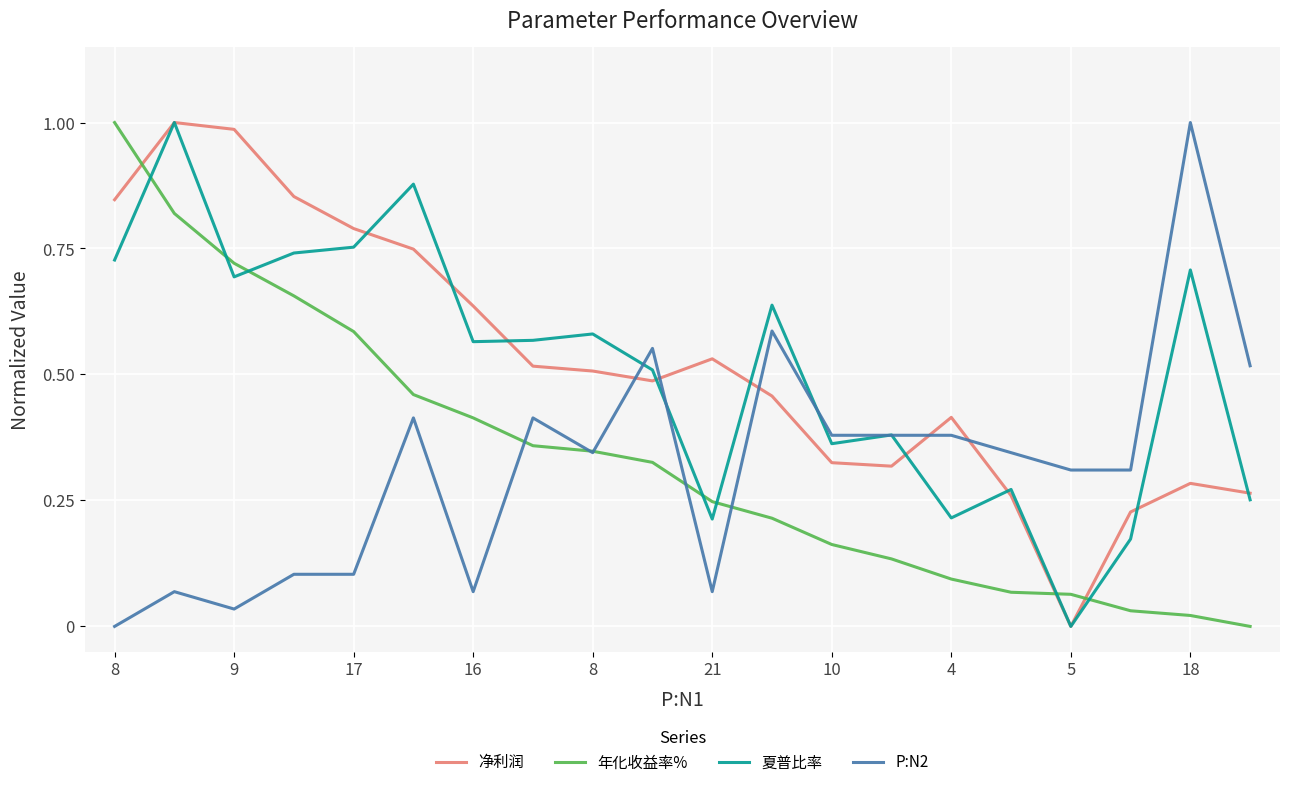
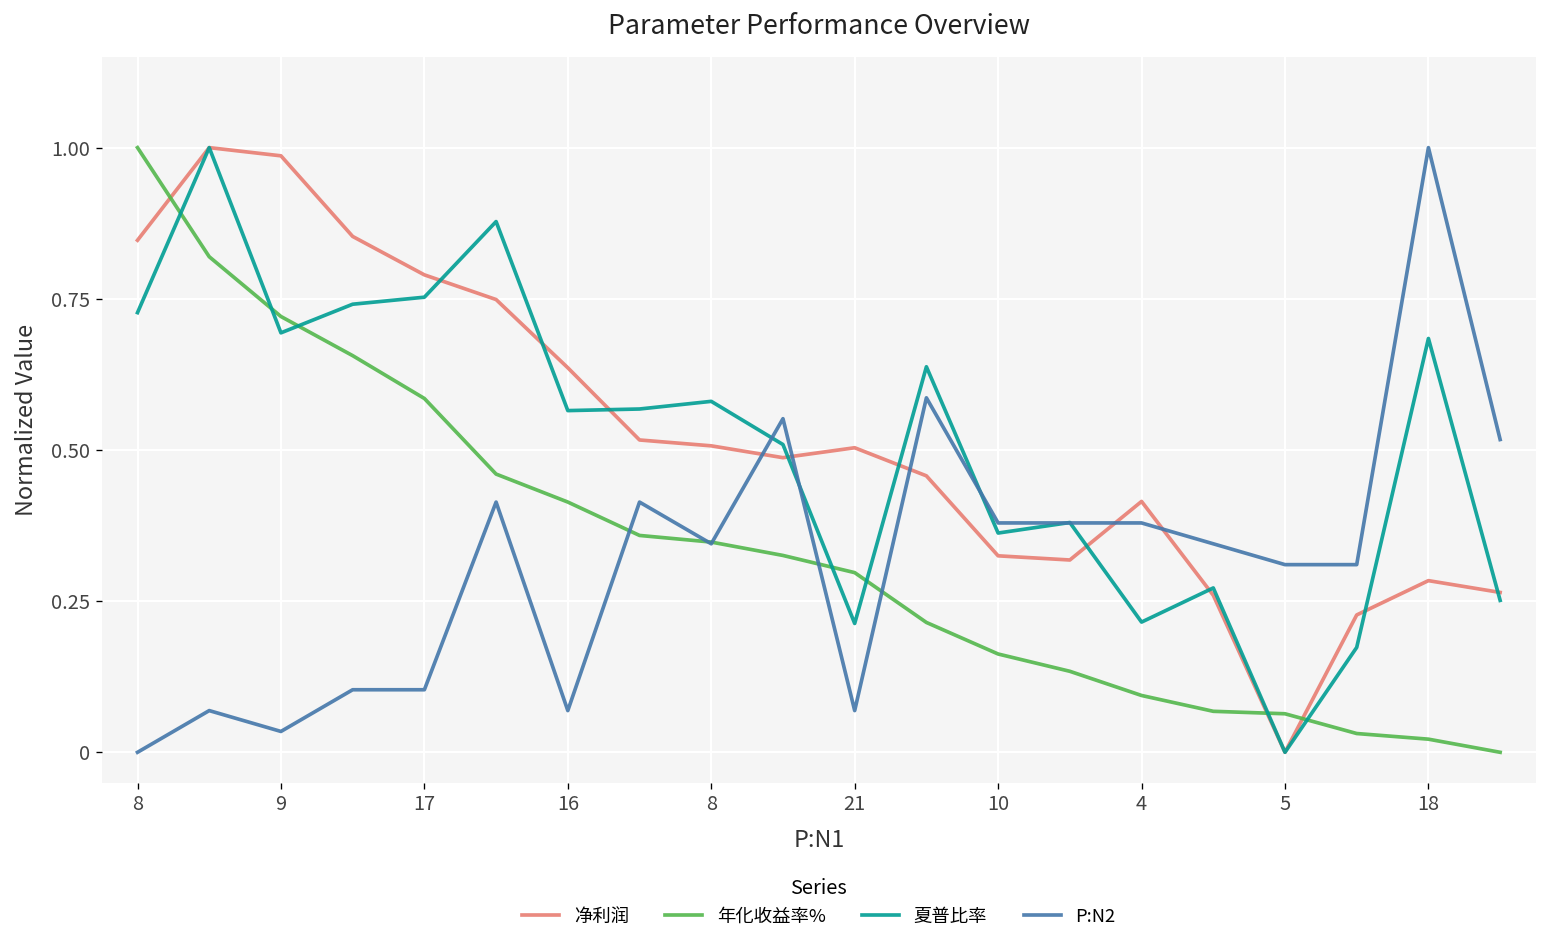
  {
    "净利润": {
      "16": 0.64,
-     "21": 0.53,
+     "21": 0.50,
      "10": 0.32,
      "4": 0.41,
      "18": 0.28
    },
    "年化收益率%": {
      "16": 0.41,
-     "21": 0.25,
+     "21": 0.30,
      "10": 0.16,
      "4": 0.09,
      "18": 0.02
    },
    "夏普比率": {
      "16": 0.57,
      "21": 0.21,
      "10": 0.36,
      "4": 0.22,
-     "18": 0.71
+     "18": 0.68
    },
    "P:N2": {
      "16": 0.07,
      "21": 0.07,
      "10": 0.38,
      "4": 0.38,
      "18": 1.00
    }
  }
